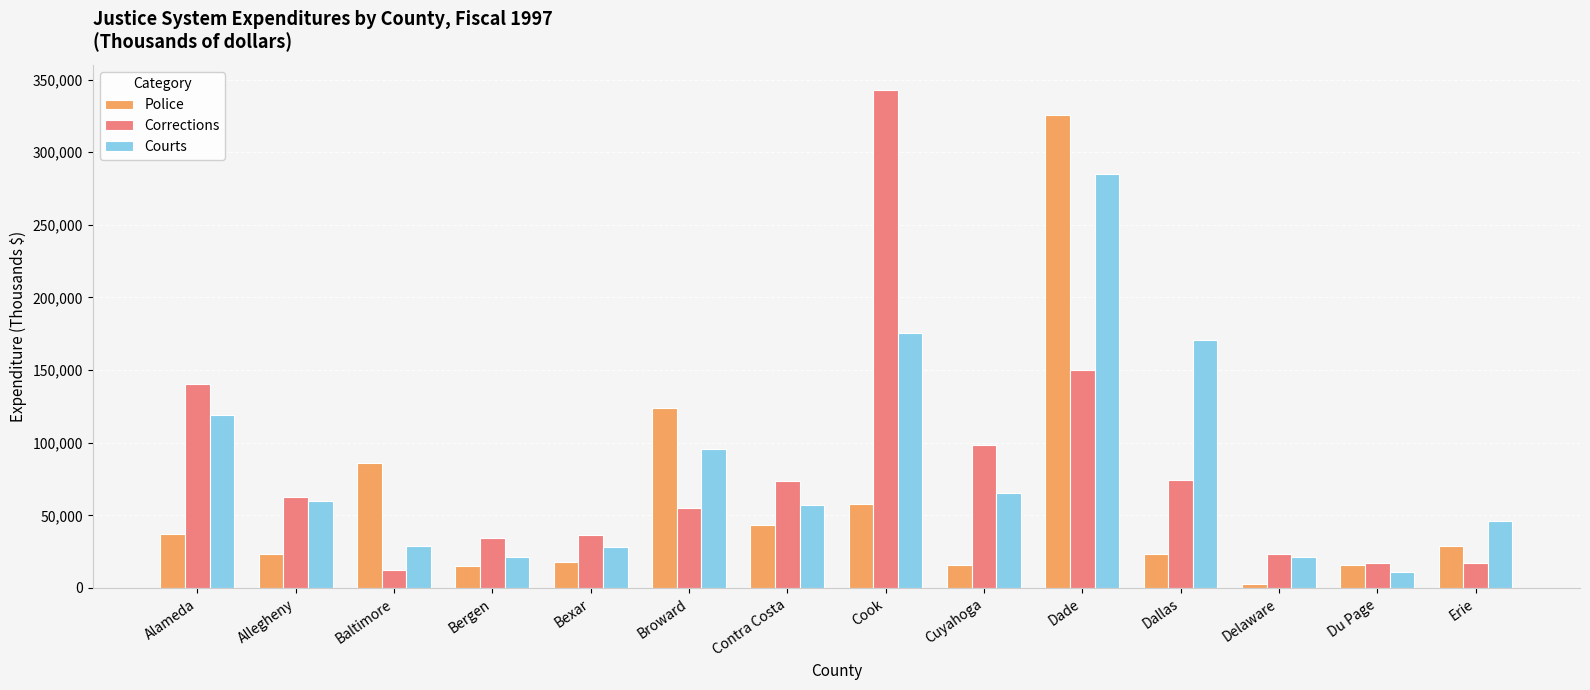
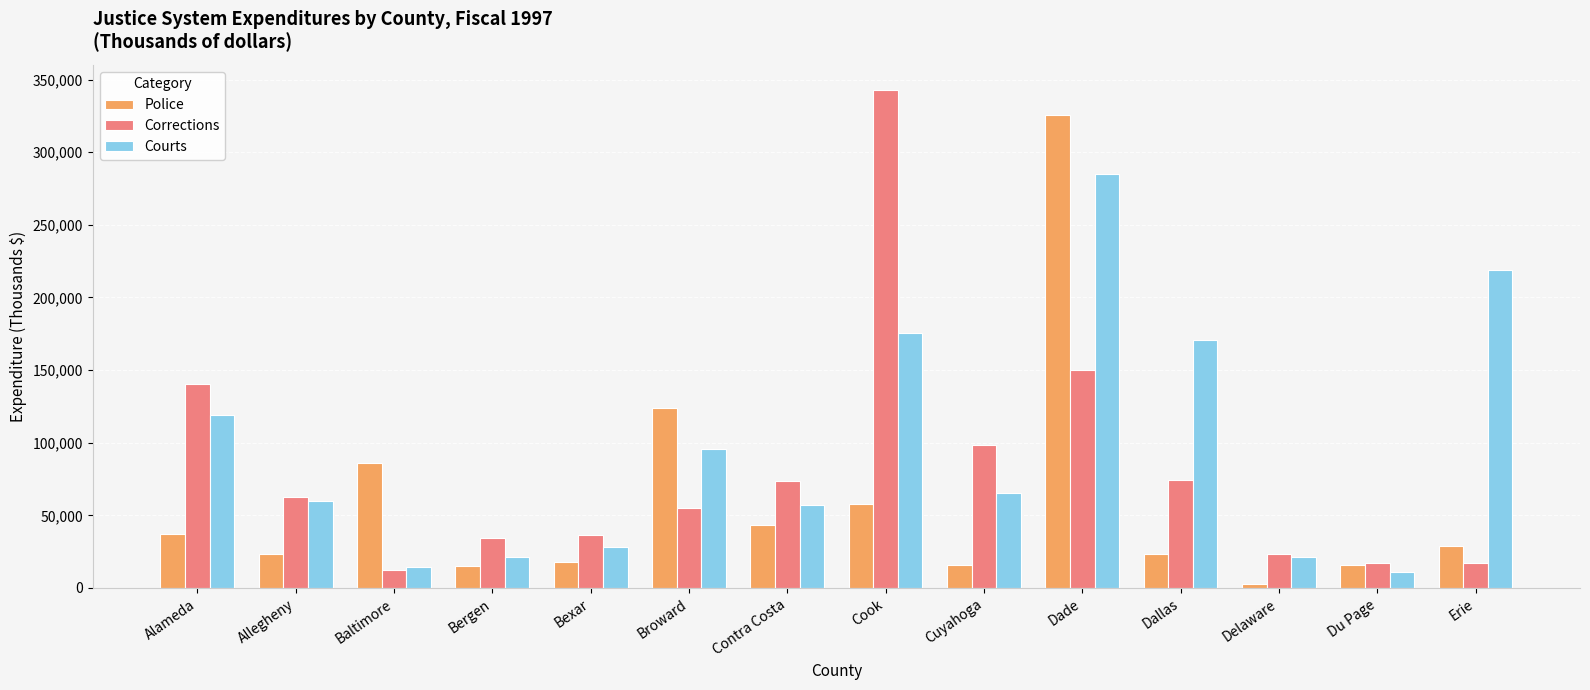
  {
    "Courts": {
      "Alameda": "119,000",
      "Allegheny": "60,000",
-     "Baltimore": "29,000",
+     "Baltimore": "15,000",
      "Bergen": "21,000",
      "Bexar": "28,000",
      "Broward": "96,000",
      "Contra Costa": "57,000",
      "Cook": "175,000",
      "Cuyahoga": "65,000",
      "Dade": "285,000",
      "Dallas": "170,000",
      "Delaware": "22,000",
      "Du Page": "11,000",
-     "Erie": "46,000"
+     "Erie": "219,000"
    }
  }
